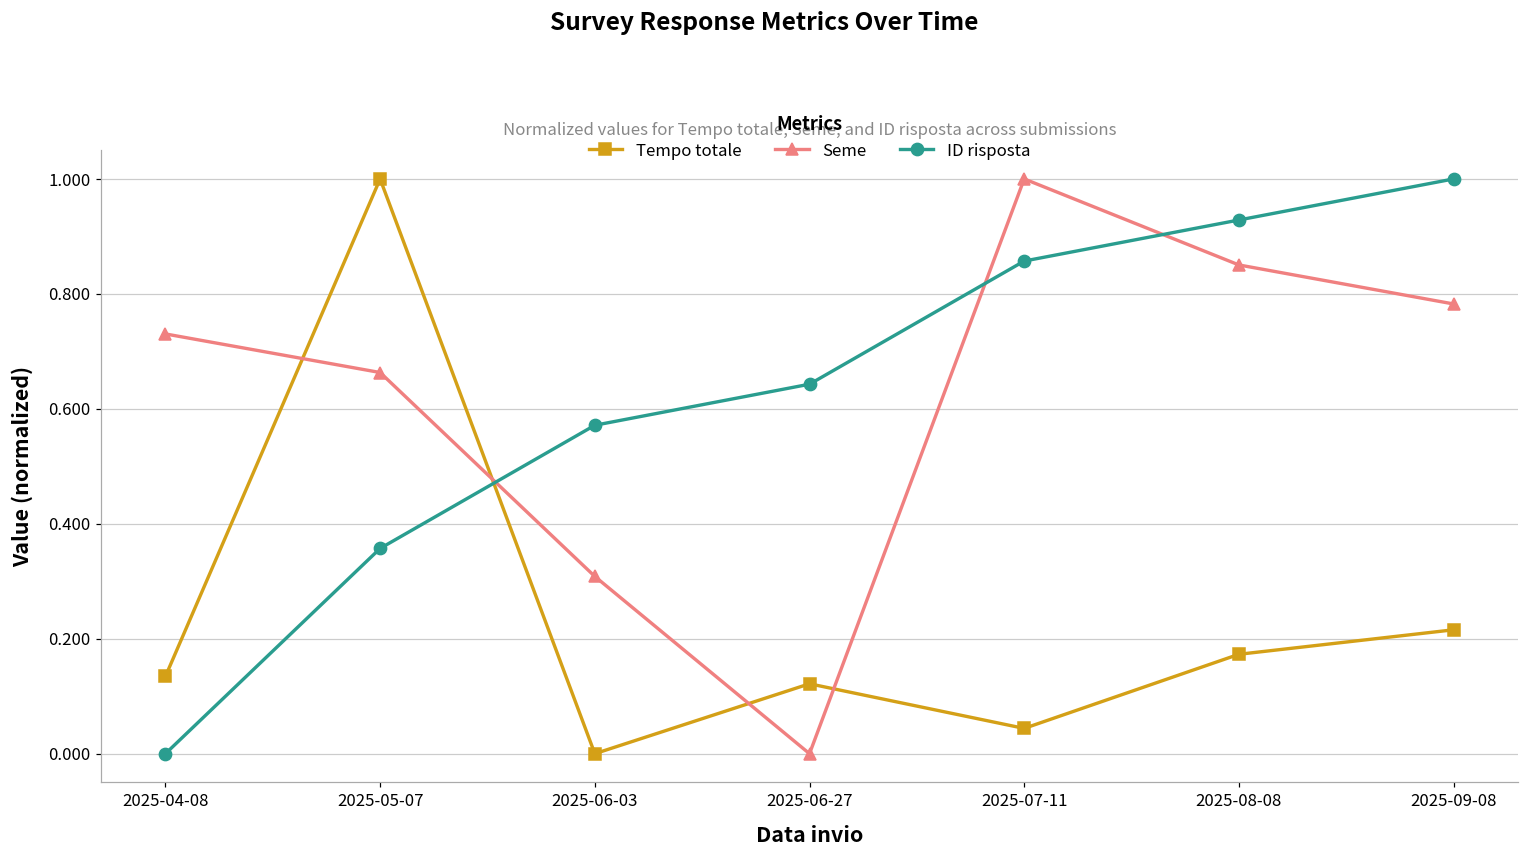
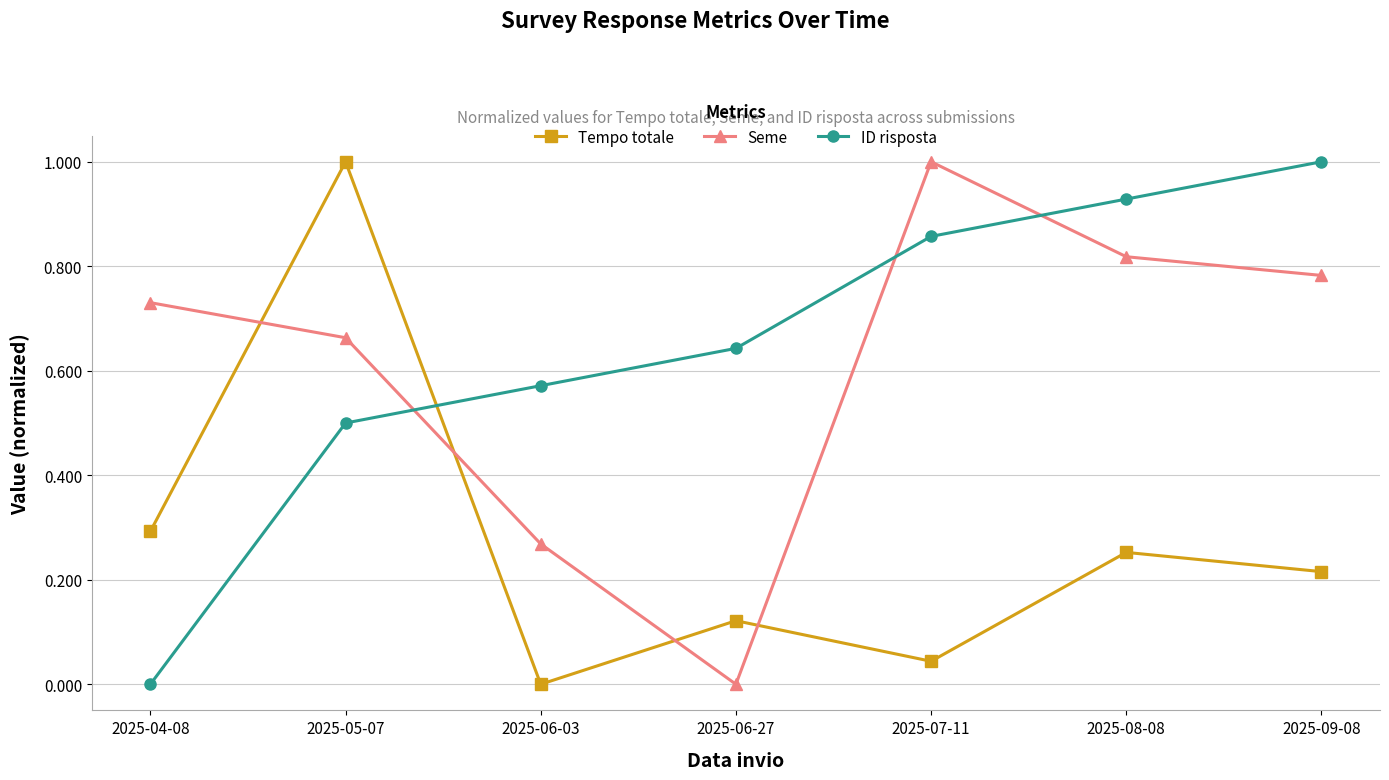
  {
    "Tempo totale": {
-     "2025-04-08": 0.13,
+     "2025-04-08": 0.29,
      "2025-05-07": 1.00,
      "2025-06-03": 0.00,
      "2025-06-27": 0.12,
      "2025-07-11": 0.04,
-     "2025-08-08": 0.17,
+     "2025-08-08": 0.25,
      "2025-09-08": 0.22
    },
    "Seme": {
      "2025-04-08": 0.73,
      "2025-05-07": 0.66,
-     "2025-06-03": 0.31,
+     "2025-06-03": 0.27,
      "2025-06-27": 0.00,
      "2025-07-11": 1.00,
-     "2025-08-08": 0.85,
+     "2025-08-08": 0.82,
      "2025-09-08": 0.78
    },
    "ID risposta": {
      "2025-04-08": 0.00,
-     "2025-05-07": 0.36,
+     "2025-05-07": 0.50,
      "2025-06-03": 0.57,
      "2025-06-27": 0.64,
      "2025-07-11": 0.86,
      "2025-08-08": 0.93,
      "2025-09-08": 1.00
    }
  }
